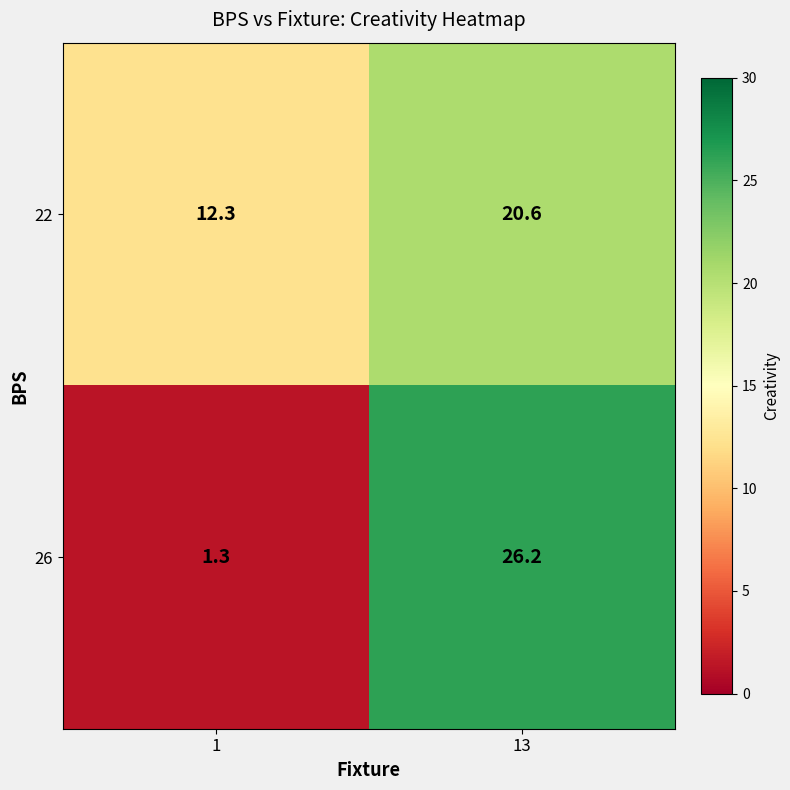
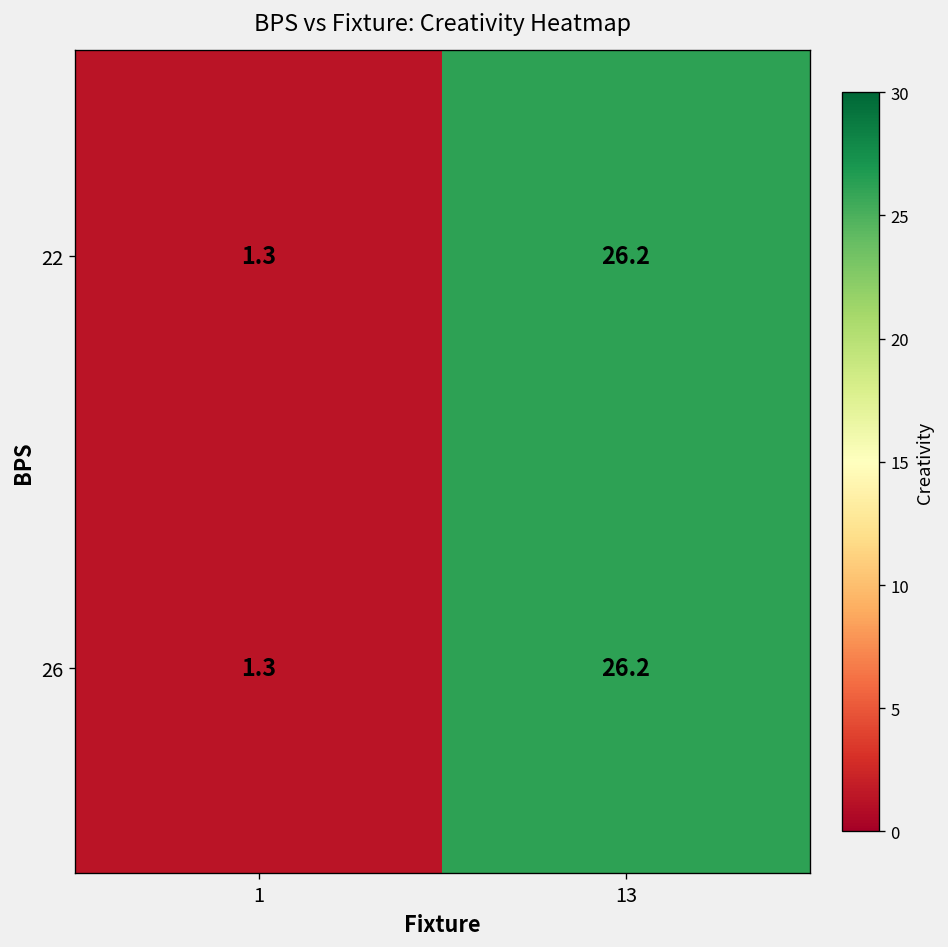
  {
    "22": {
-     "1": 12.3,
-     "13": 20.6
+     "1": 1.3,
+     "13": 26.2
    },
    "26": {
      "1": 1.3,
      "13": 26.2
    }
  }
